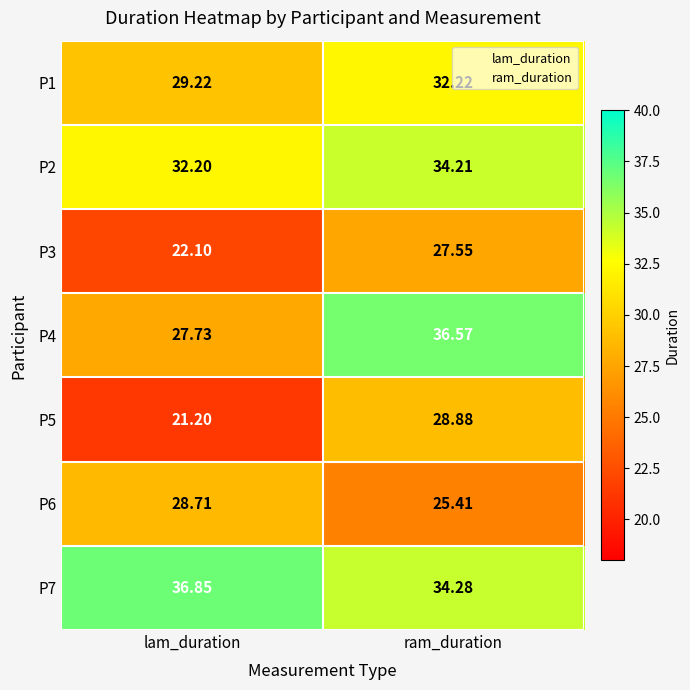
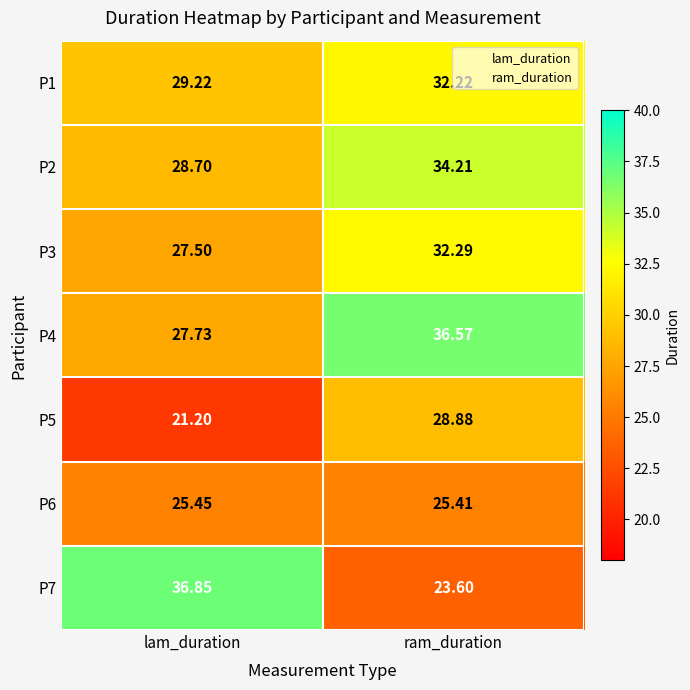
  {
    "P1": {
      "lam_duration": 29.22
    },
    "P2": {
-     "lam_duration": 32.20,
+     "lam_duration": 28.70,
      "ram_duration": 34.21
    },
    "P3": {
-     "lam_duration": 22.10,
-     "ram_duration": 27.55
+     "lam_duration": 27.50,
+     "ram_duration": 32.29
    },
    "P4": {
      "lam_duration": 27.73,
      "ram_duration": 36.57
    },
    "P5": {
      "lam_duration": 21.20,
      "ram_duration": 28.88
    },
    "P6": {
-     "lam_duration": 28.71,
+     "lam_duration": 25.45,
      "ram_duration": 25.41
    },
    "P7": {
      "lam_duration": 36.85,
-     "ram_duration": 34.28
+     "ram_duration": 23.60
    }
  }
